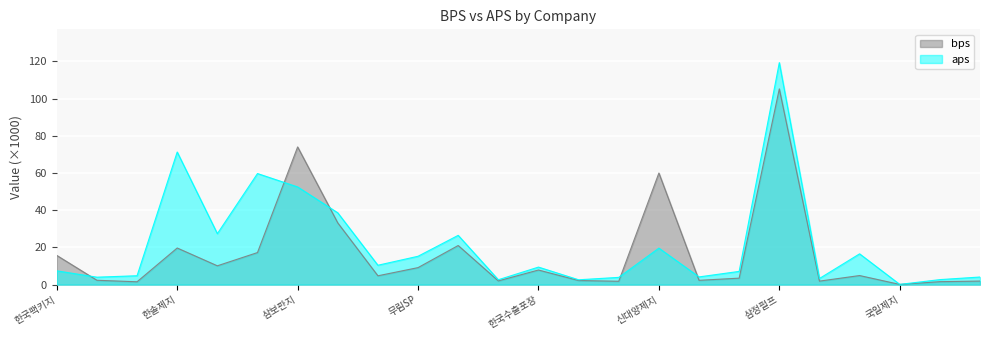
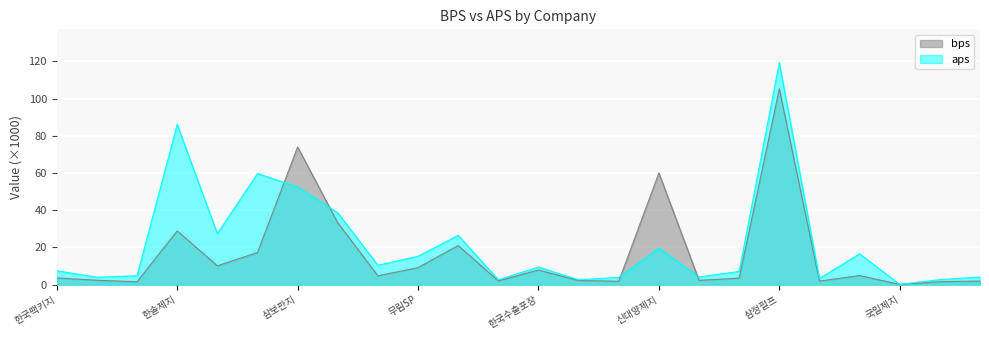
  {
    "bps": {
-     "한국팩키지": 16,
-     "한솔제지": 20,
+     "한국팩키지": 4,
+     "한솔제지": 29,
      "삼보판지": 74,
      "무림SP": 9,
      "한국수출포장": 8,
      "신대양제지": 60,
      "삼정펄프": 105
    },
    "aps": {
      "한국팩키지": 7,
-     "한솔제지": 71,
+     "한솔제지": 86,
      "삼보판지": 53,
      "무림SP": 15,
      "한국수출포장": 9,
      "신대양제지": 20,
      "삼정펄프": 119
    }
  }
